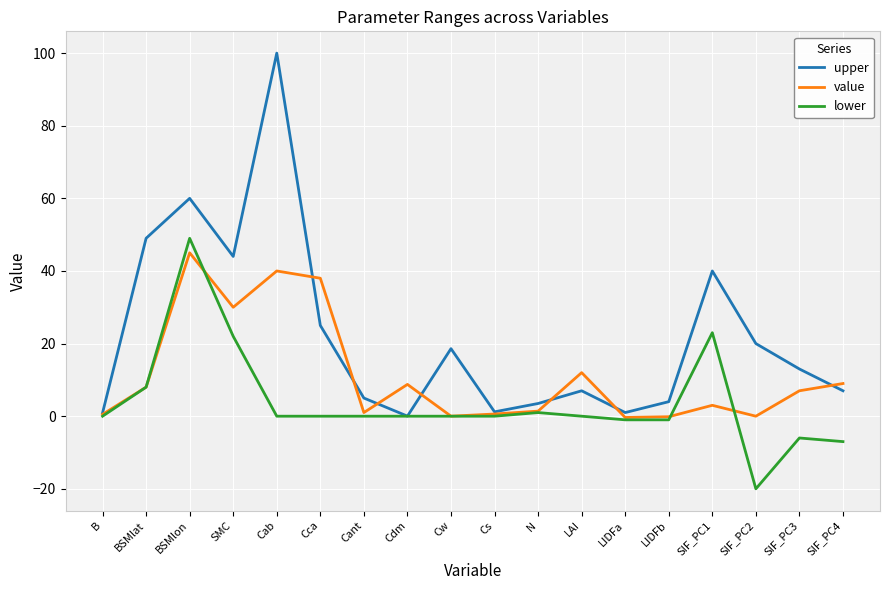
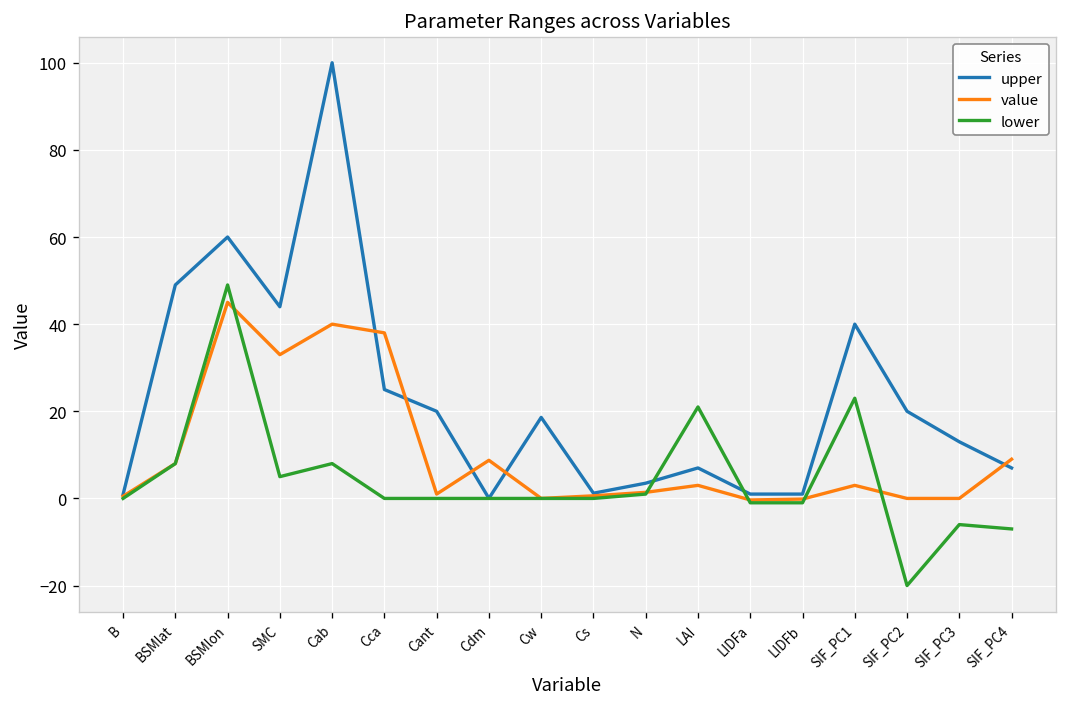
  {
    "upper": {
      "BSMlat": 49,
      "BSMlon": 60,
      "SMC": 44,
      "Cab": 100,
      "Cca": 25,
-     "Cant": 5,
+     "Cant": 20,
      "Cw": 19,
      "N": 4,
      "LAI": 7,
      "LIDFa": 1,
-     "LIDFb": 4,
+     "LIDFb": 1,
      "SIF_PC1": 40,
      "SIF_PC2": 20,
      "SIF_PC3": 13,
      "SIF_PC4": 7
    },
    "value": {
      "BSMlon": 45,
-     "SMC": 30,
+     "SMC": 33,
      "Cab": 40,
      "Cca": 38,
      "Cant": 1,
      "Cdm": 9,
-     "LAI": 12,
+     "LAI": 3,
      "LIDFb": 0,
      "SIF_PC1": 3,
      "SIF_PC2": 0,
-     "SIF_PC3": 7,
+     "SIF_PC3": 0,
      "SIF_PC4": 9
    },
    "lower": {
      "BSMlon": 49,
-     "SMC": 22,
-     "Cab": 0,
+     "SMC": 5,
+     "Cab": 8,
      "Cca": 0,
      "Cant": 0,
-     "LAI": 0,
+     "LAI": 21,
      "LIDFb": -1,
      "SIF_PC1": 23,
      "SIF_PC2": -20,
      "SIF_PC3": -6,
      "SIF_PC4": -7
    }
  }
